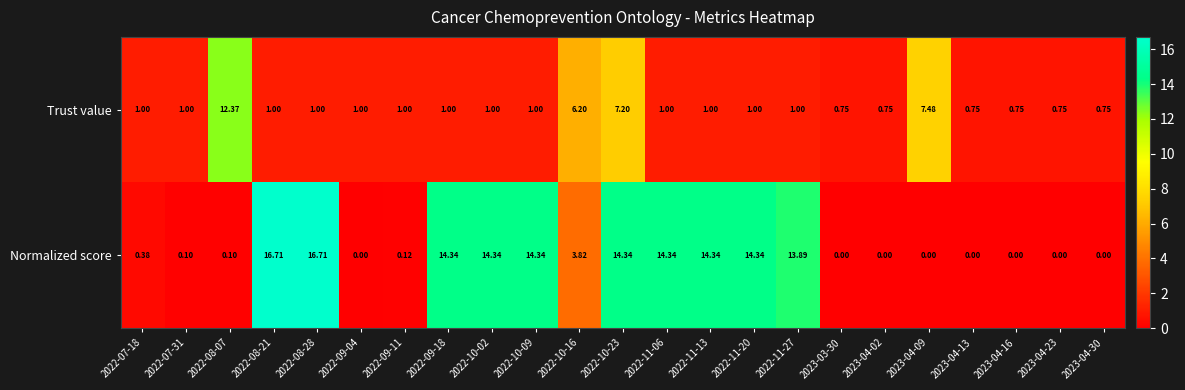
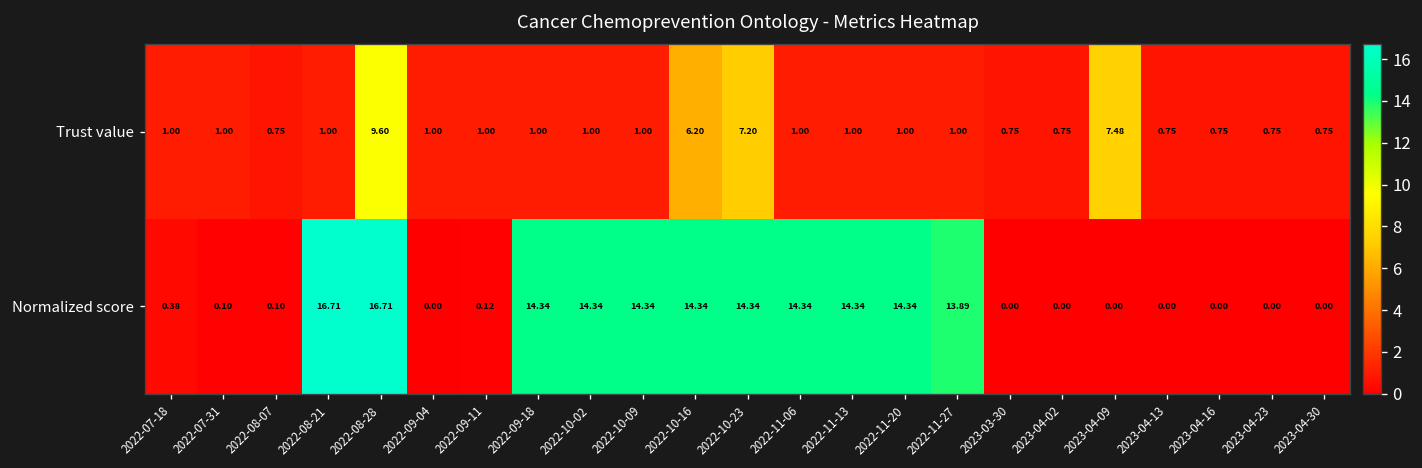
  {
    "Trust value": {
      "2022-07-18": 1.00,
      "2022-07-31": 1.00,
-     "2022-08-07": 12.37,
+     "2022-08-07": 0.75,
      "2022-08-21": 1.00,
-     "2022-08-28": 1.00,
+     "2022-08-28": 9.60,
      "2022-09-04": 1.00,
      "2022-09-11": 1.00,
      "2022-09-18": 1.00,
      "2022-10-02": 1.00,
      "2022-10-09": 1.00,
      "2022-10-16": 6.20,
      "2022-10-23": 7.20,
      "2022-11-06": 1.00,
      "2022-11-13": 1.00,
      "2022-11-20": 1.00,
      "2022-11-27": 1.00,
      "2023-03-30": 0.75,
      "2023-04-02": 0.75,
      "2023-04-09": 7.48,
      "2023-04-13": 0.75,
      "2023-04-16": 0.75,
      "2023-04-23": 0.75,
      "2023-04-30": 0.75
    },
    "Normalized score": {
      "2022-07-18": 0.38,
      "2022-07-31": 0.10,
      "2022-08-07": 0.10,
      "2022-08-21": 16.71,
      "2022-08-28": 16.71,
      "2022-09-04": 0.00,
      "2022-09-11": 0.12,
      "2022-09-18": 14.34,
      "2022-10-02": 14.34,
      "2022-10-09": 14.34,
-     "2022-10-16": 3.82,
+     "2022-10-16": 14.34,
      "2022-10-23": 14.34,
      "2022-11-06": 14.34,
      "2022-11-13": 14.34,
      "2022-11-20": 14.34,
      "2022-11-27": 13.89,
      "2023-03-30": 0.00,
      "2023-04-02": 0.00,
      "2023-04-09": 0.00,
      "2023-04-13": 0.00,
      "2023-04-16": 0.00,
      "2023-04-23": 0.00,
      "2023-04-30": 0.00
    }
  }
